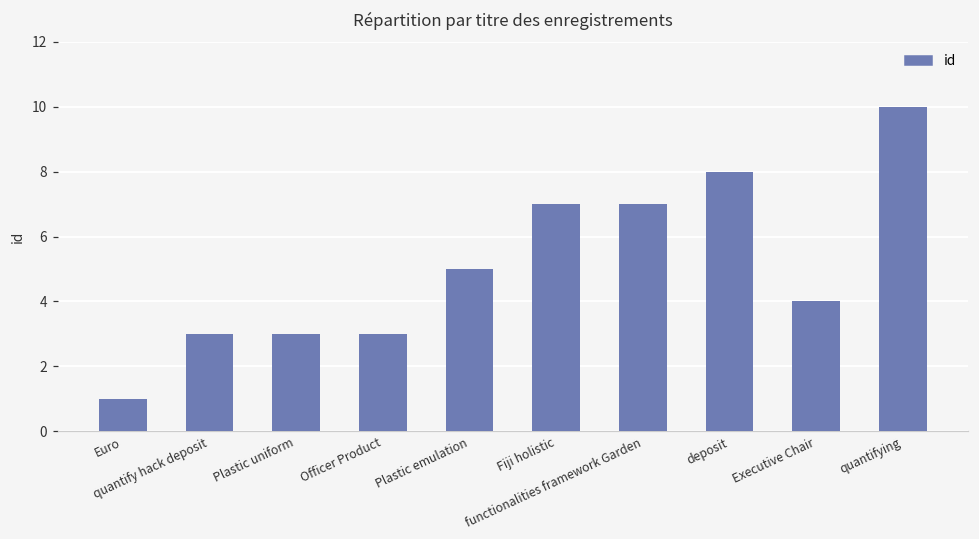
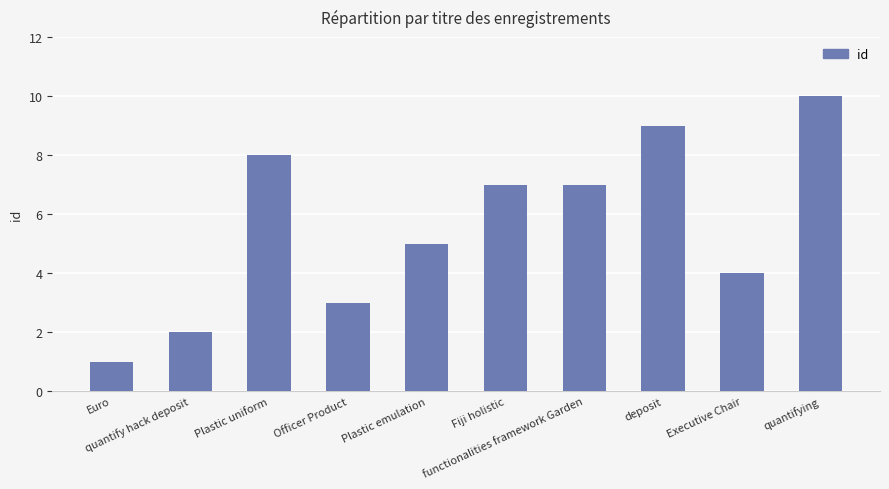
  {
    "Euro": 1,
-   "quantify hack deposit": 3,
-   "Plastic uniform": 3,
+   "quantify hack deposit": 2,
+   "Plastic uniform": 8,
    "Officer Product": 3,
    "Plastic emulation": 5,
    "Fiji holistic": 7,
    "functionalities framework Garden": 7,
-   "deposit": 8,
+   "deposit": 9,
    "Executive Chair": 4,
    "quantifying": 10
  }
